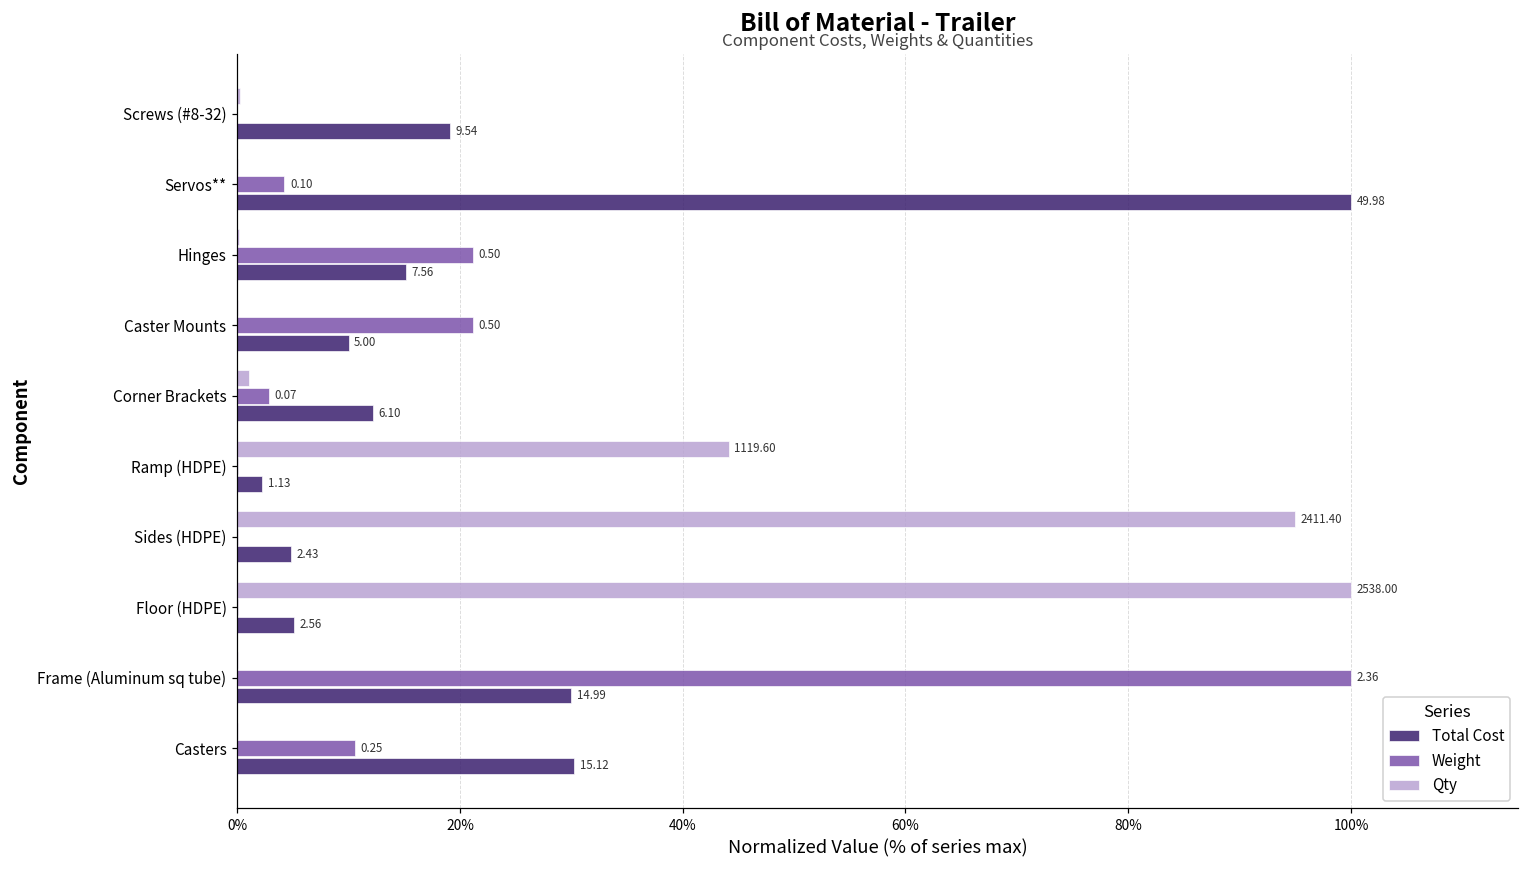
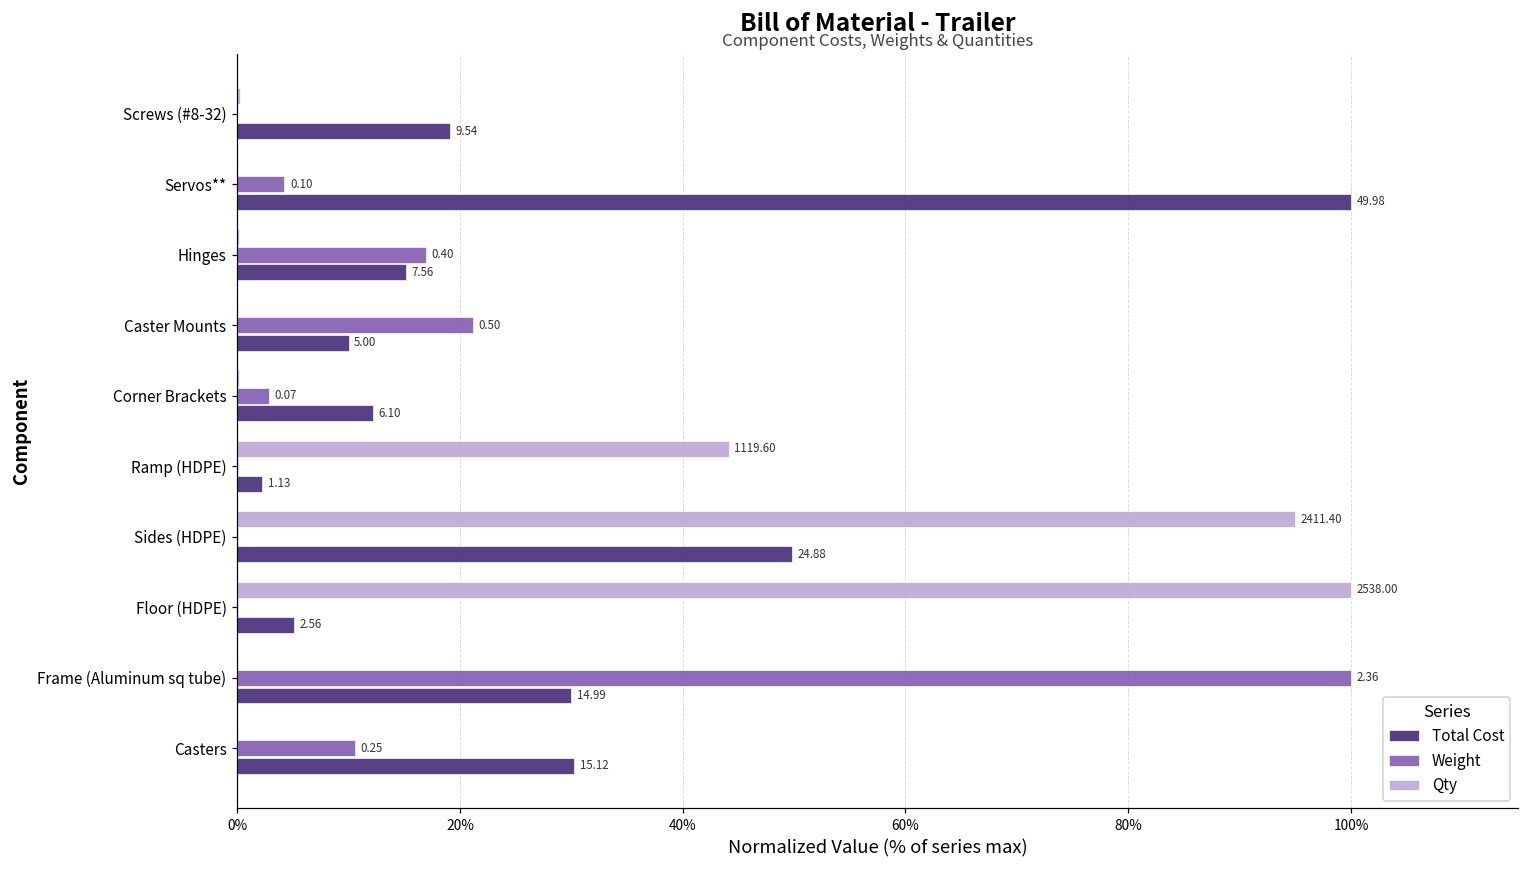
  {
    "Total Cost": {
-     "Sides (HDPE)": "2.43"
+     "Sides (HDPE)": "24.88"
    },
    "Weight": {
-     "Hinges": "0.50"
+     "Hinges": "0.40"
    },
    "Qty": {
-     "Corner Brackets": "1.1%"
+     "Corner Brackets": "0.2%"
    }
  }
